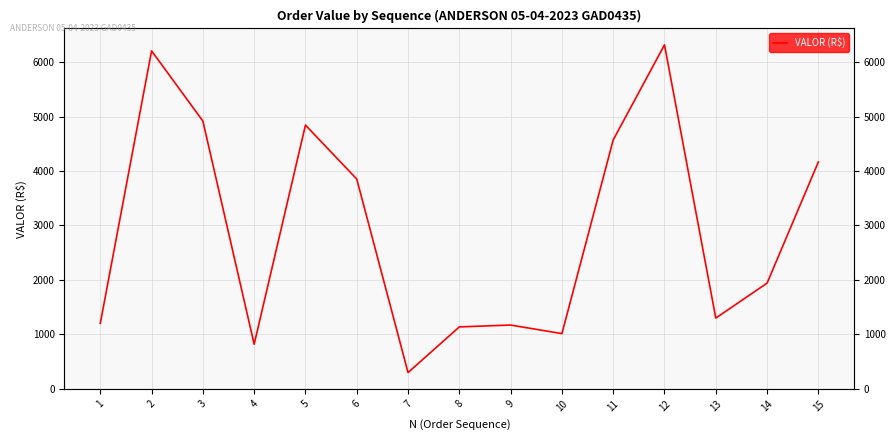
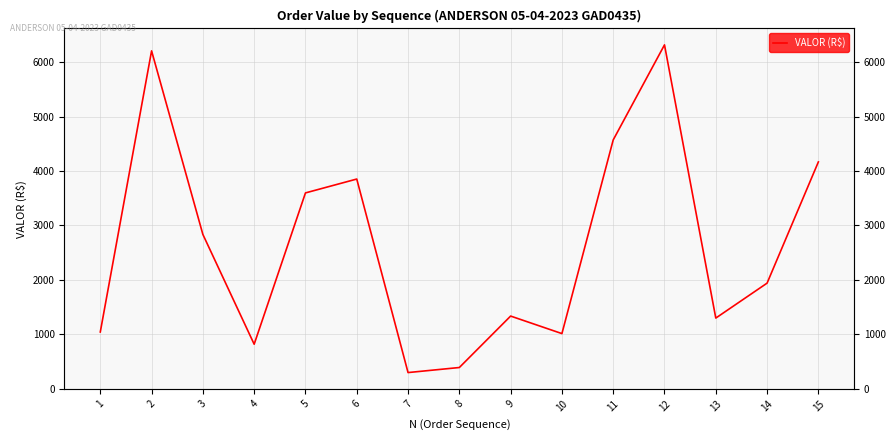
  {
-   "1": 1200,
+   "1": 1000,
    "2": 6200,
-   "3": 4900,
+   "3": 2800,
    "4": 800,
-   "5": 4800,
+   "5": 3600,
    "6": 3900,
    "7": 300,
-   "8": 1100,
-   "9": 1200,
+   "8": 400,
+   "9": 1300,
    "10": 1000,
    "11": 4600,
    "12": 6300,
    "13": 1300,
    "14": 1900,
    "15": 4200
  }
